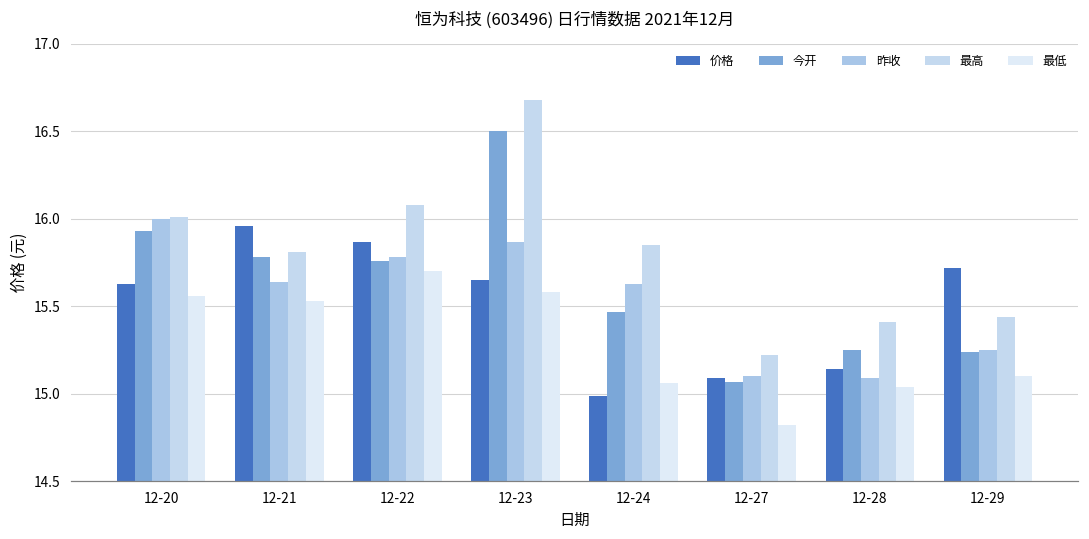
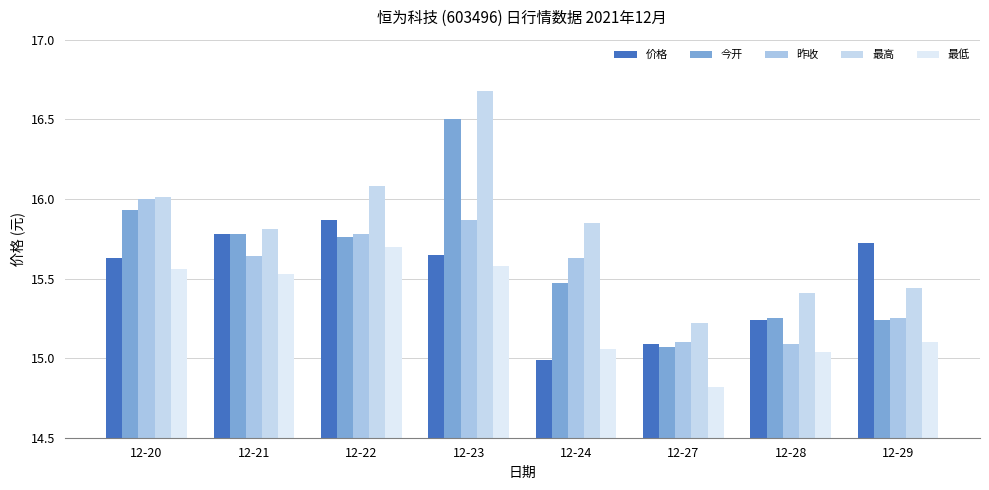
  {
    "价格": {
      "12-20": 15.63,
-     "12-21": 15.96,
+     "12-21": 15.78,
      "12-22": 15.87,
      "12-23": 15.65,
      "12-24": 14.99,
      "12-27": 15.09,
-     "12-28": 15.14,
+     "12-28": 15.24,
      "12-29": 15.72
    }
  }
